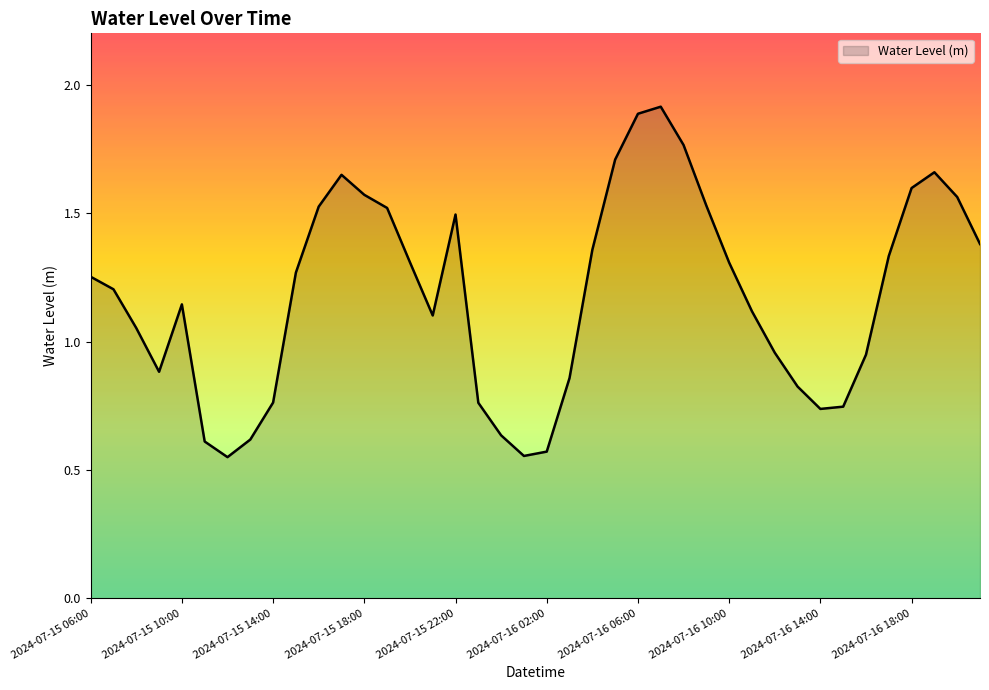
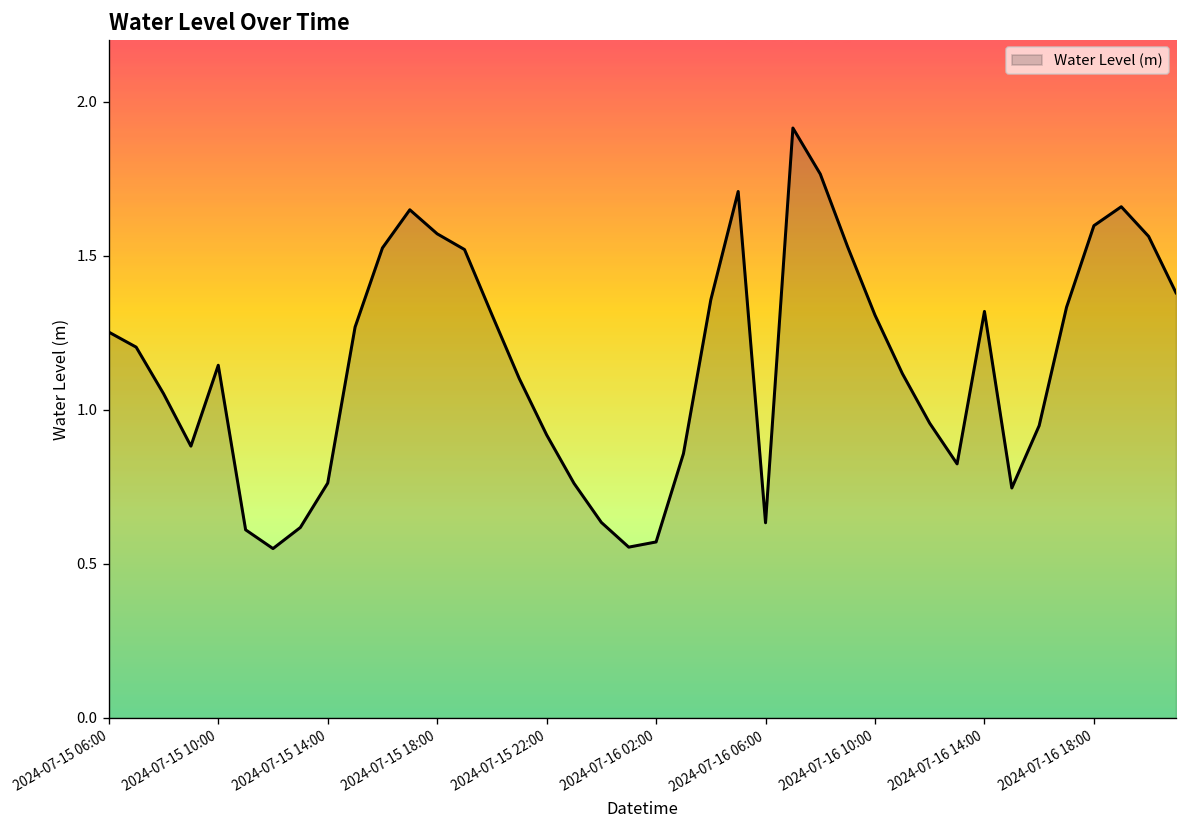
  {
    "2024-07-15 06:00": 1.25,
    "2024-07-15 10:00": 1.14,
    "2024-07-15 14:00": 0.76,
    "2024-07-15 18:00": 1.57,
-   "2024-07-15 22:00": 1.49,
+   "2024-07-15 22:00": 0.92,
    "2024-07-16 02:00": 0.57,
-   "2024-07-16 06:00": 1.89,
+   "2024-07-16 06:00": 0.63,
    "2024-07-16 10:00": 1.31,
-   "2024-07-16 14:00": 0.74,
+   "2024-07-16 14:00": 1.32,
    "2024-07-16 18:00": 1.60
  }
